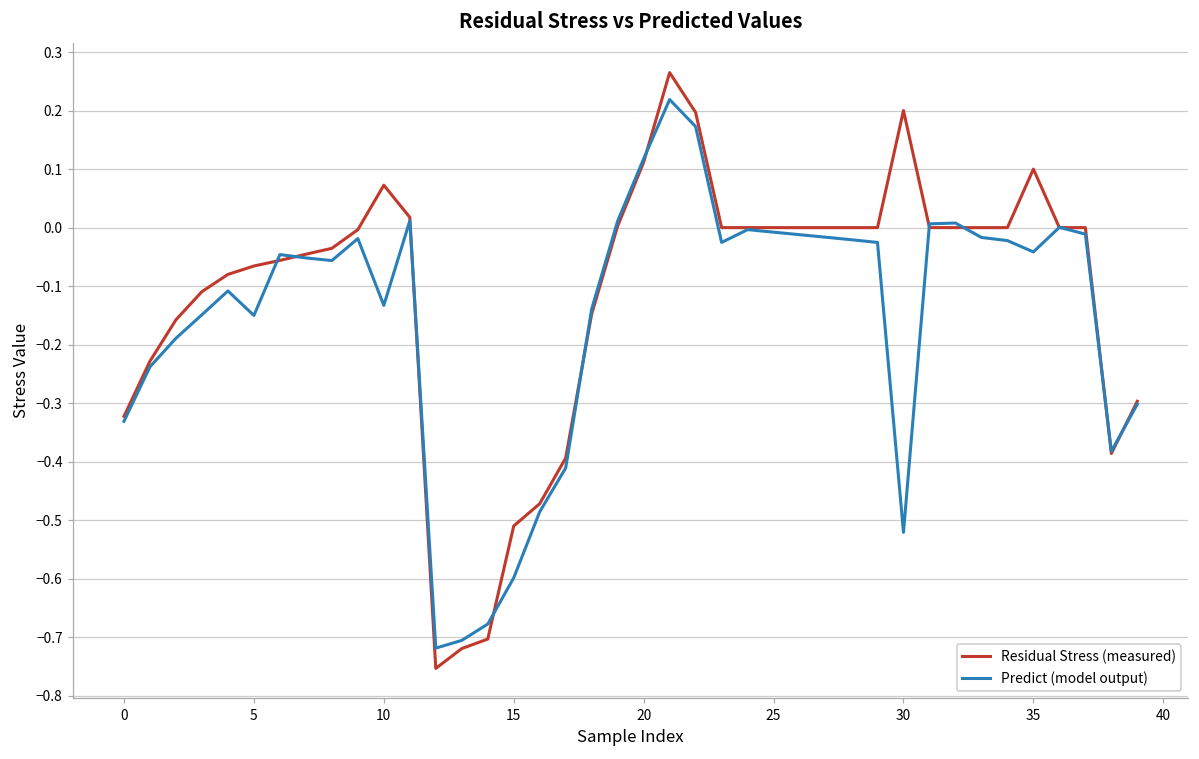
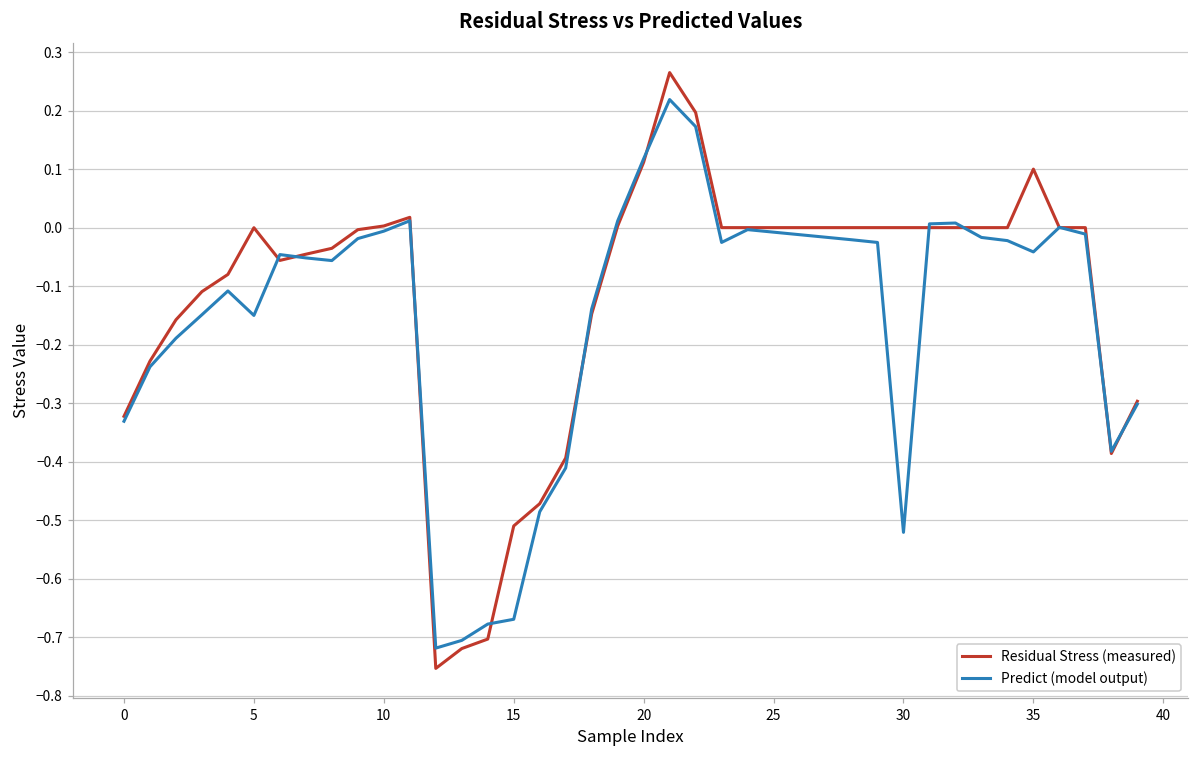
  {
    "Residual Stress (measured)": {
      "0": -0.32,
-     "5": -0.07,
-     "10": 0.07,
+     "5": 0.00,
+     "10": 0.00,
      "15": -0.51,
      "20": 0.11,
      "25": 0.00,
-     "30": 0.2,
+     "30": 0.0,
      "35": 0.10
    },
    "Predict (model output)": {
      "0": -0.33,
      "5": -0.15,
-     "10": -0.13,
-     "15": -0.60,
+     "10": -0.01,
+     "15": -0.67,
      "20": 0.12,
      "25": -0.01,
      "30": -0.52,
      "35": -0.04
    }
  }
